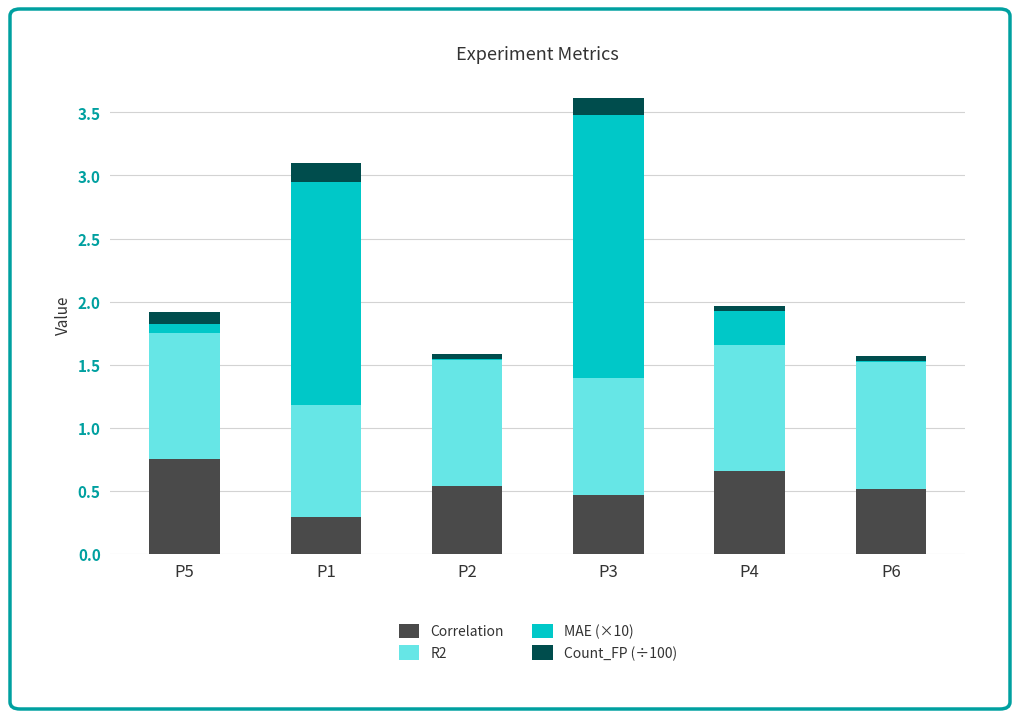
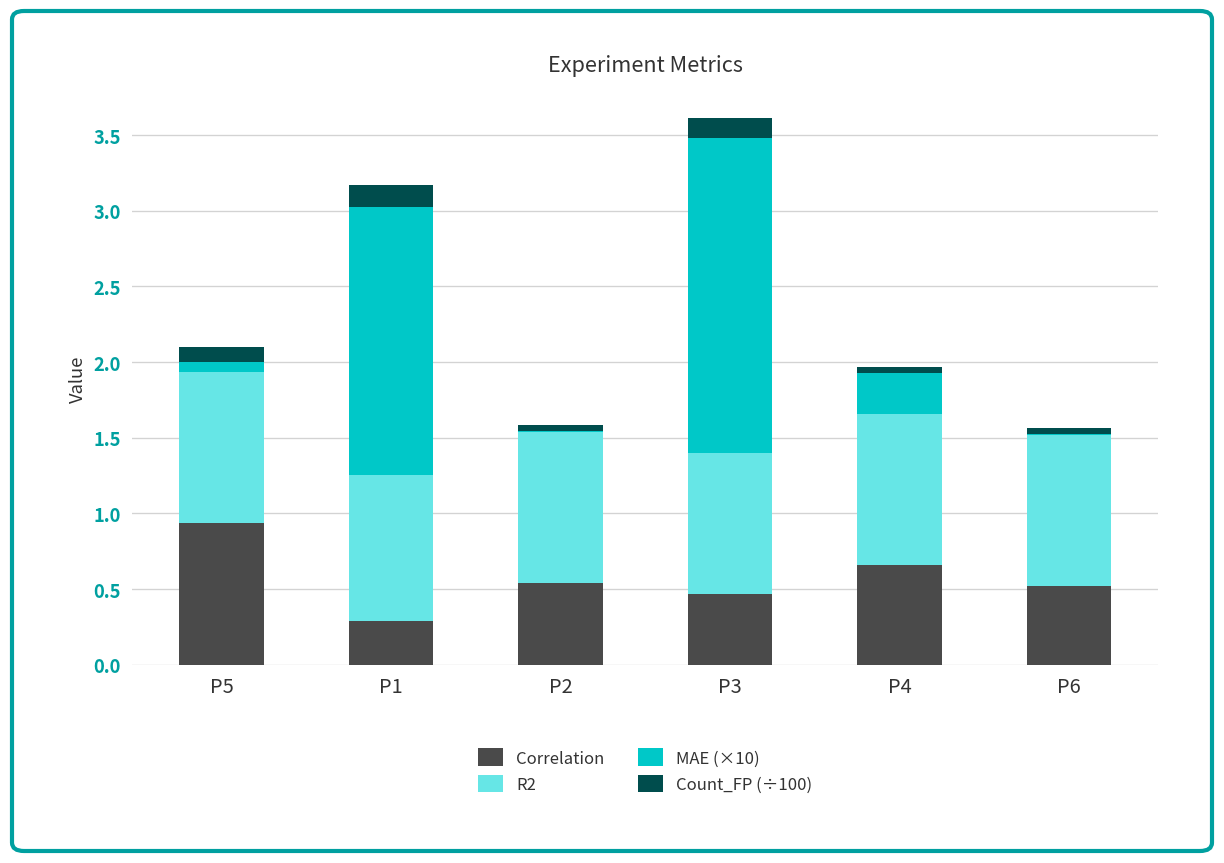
  {
    "Correlation": {
-     "P5": 0.75,
+     "P5": 0.93,
      "P1": 0.29,
      "P2": 0.54,
      "P3": 0.47,
      "P4": 0.66,
      "P6": 0.52
    },
    "R2": {
      "P5": 1.00,
-     "P1": 0.89,
+     "P1": 0.96,
      "P2": 1.00,
      "P3": 0.93,
      "P4": 1.00,
      "P6": 1.00
    },
    "MAE (×10)": {
      "P5": 0.07,
      "P1": 1.77,
      "P3": 2.08,
      "P4": 0.27
    },
    "Count_FP (÷100)": {
      "P5": 0.10,
      "P1": 0.15,
      "P2": 0.04,
      "P3": 0.13,
      "P4": 0.04,
      "P6": 0.04
    }
  }
